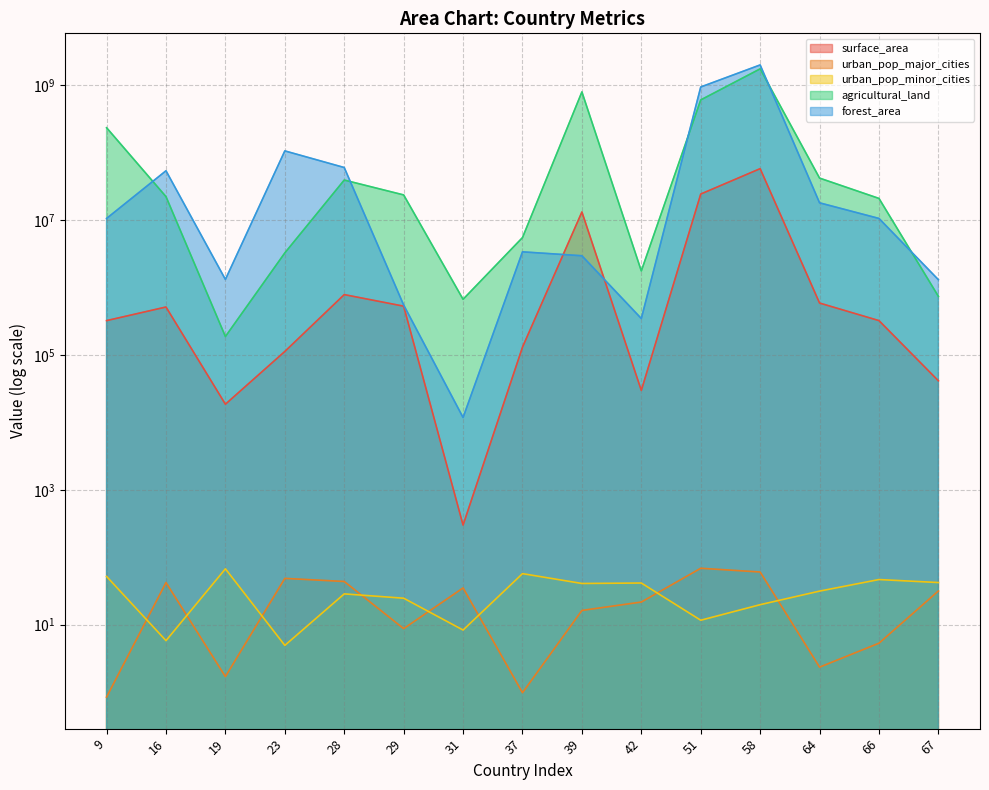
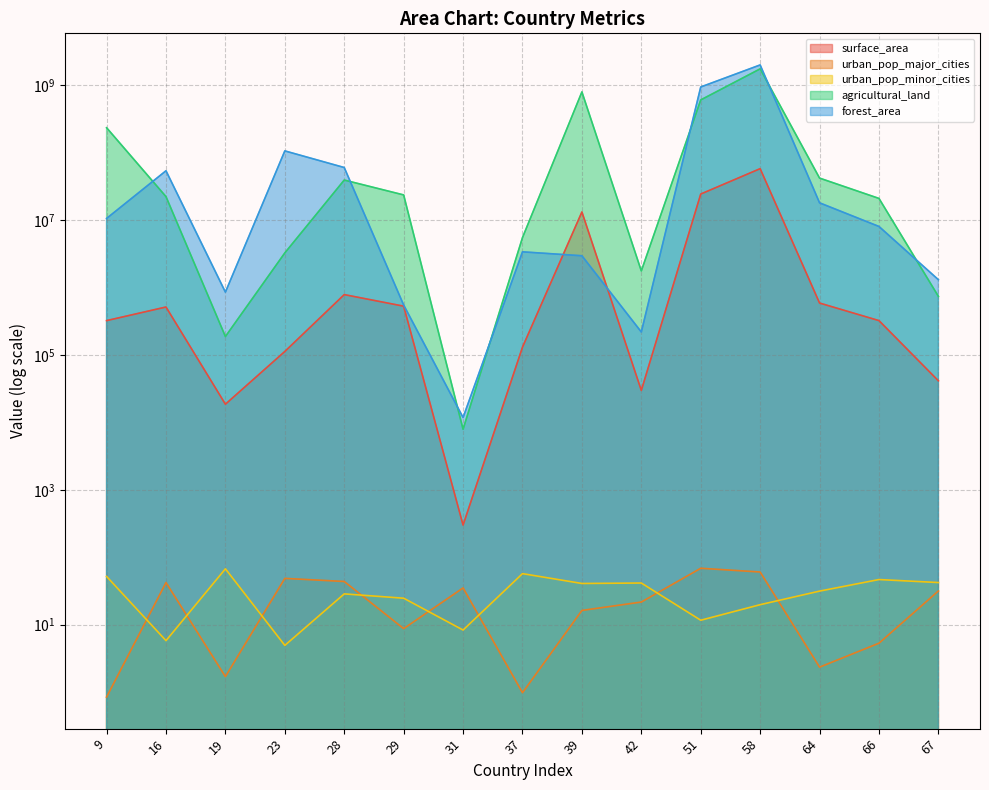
  {
    "agricultural_land": {
      "9": 230000000,
      "16": 22000000,
      "19": 190000,
      "23": 3000000,
      "28": 40000000,
      "29": 24000000,
-     "31": 700000,
+     "31": 8000,
      "37": 5000000,
      "39": 800000000,
      "42": 1800000,
      "51": 600000000,
      "58": 1700000000,
      "64": 40000000,
      "66": 21000000,
      "67": 700000
    },
    "forest_area": {
      "9": 11000000,
      "16": 50000000,
-     "19": 1300000,
+     "19": 900000,
      "23": 110000000,
      "28": 60000000,
      "31": 12000,
      "37": 3000000,
      "39": 3000000,
-     "42": 300000,
+     "42": 220000,
      "51": 900000000,
      "58": 2000000000,
      "64": 18000000,
-     "66": 11000000,
+     "66": 8000000,
      "67": 1300000
    }
  }
